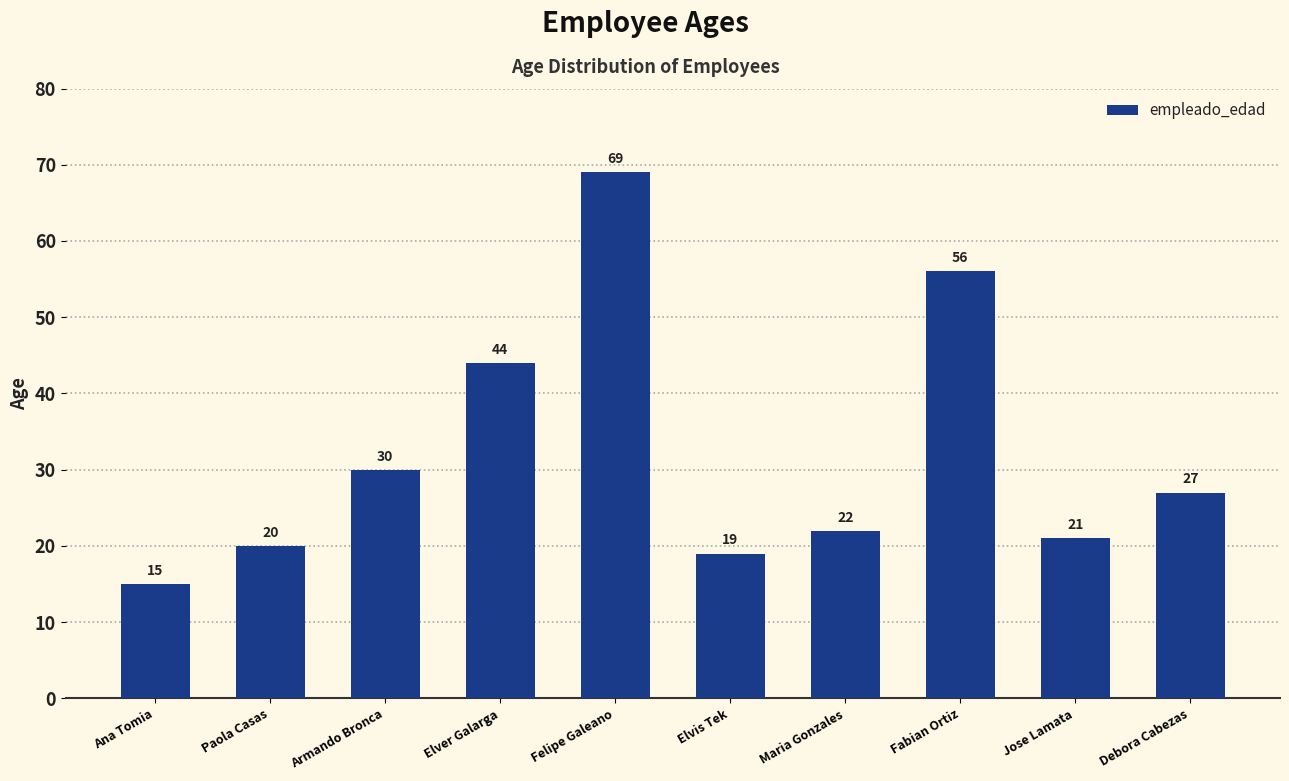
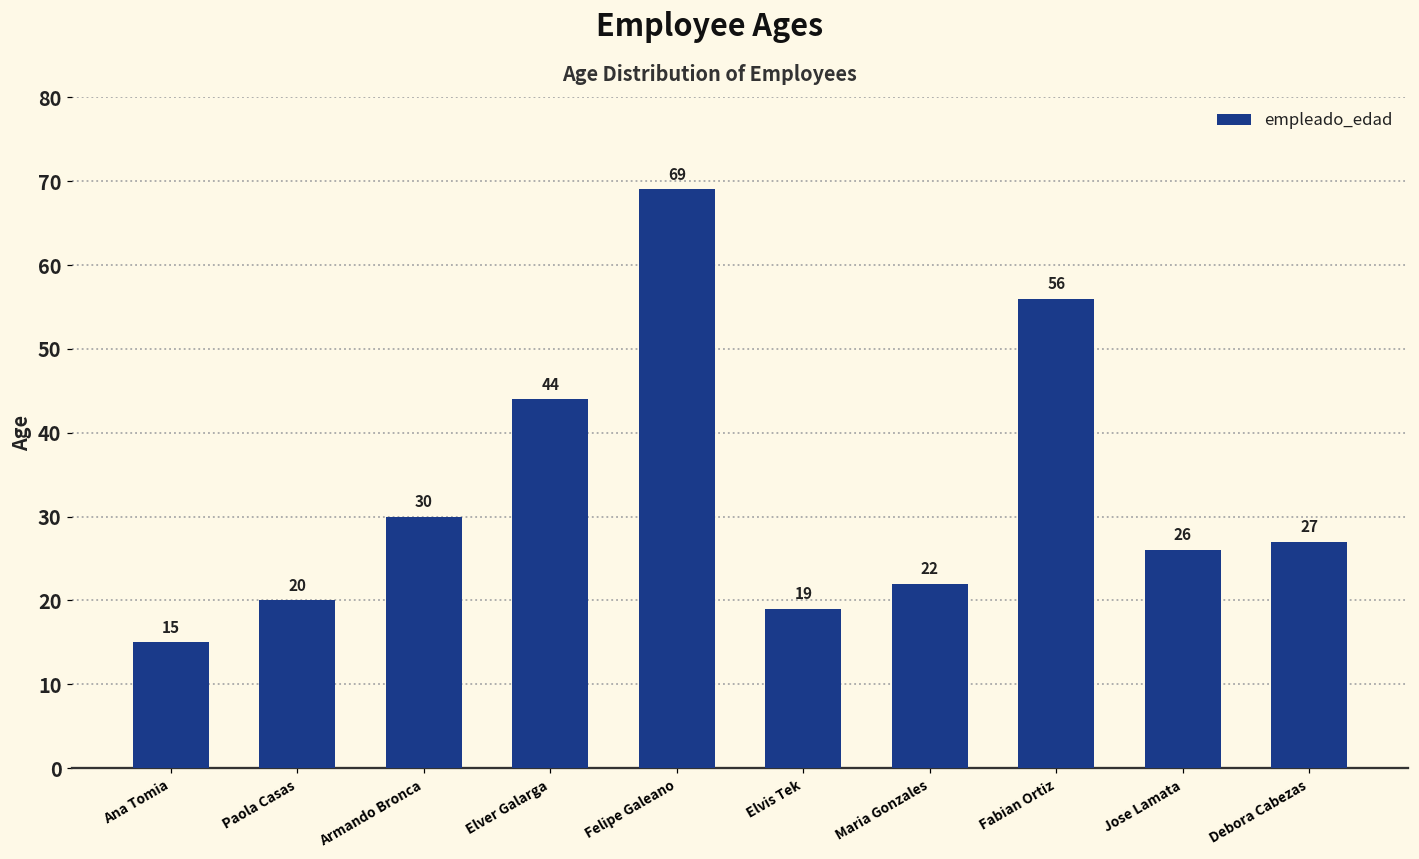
  {
    "Ana Tomia": 15,
    "Paola Casas": 20,
    "Armando Bronca": 30,
    "Elver Galarga": 44,
    "Felipe Galeano": 69,
    "Elvis Tek": 19,
    "Maria Gonzales": 22,
    "Fabian Ortiz": 56,
-   "Jose Lamata": 21,
+   "Jose Lamata": 26,
    "Debora Cabezas": 27
  }
